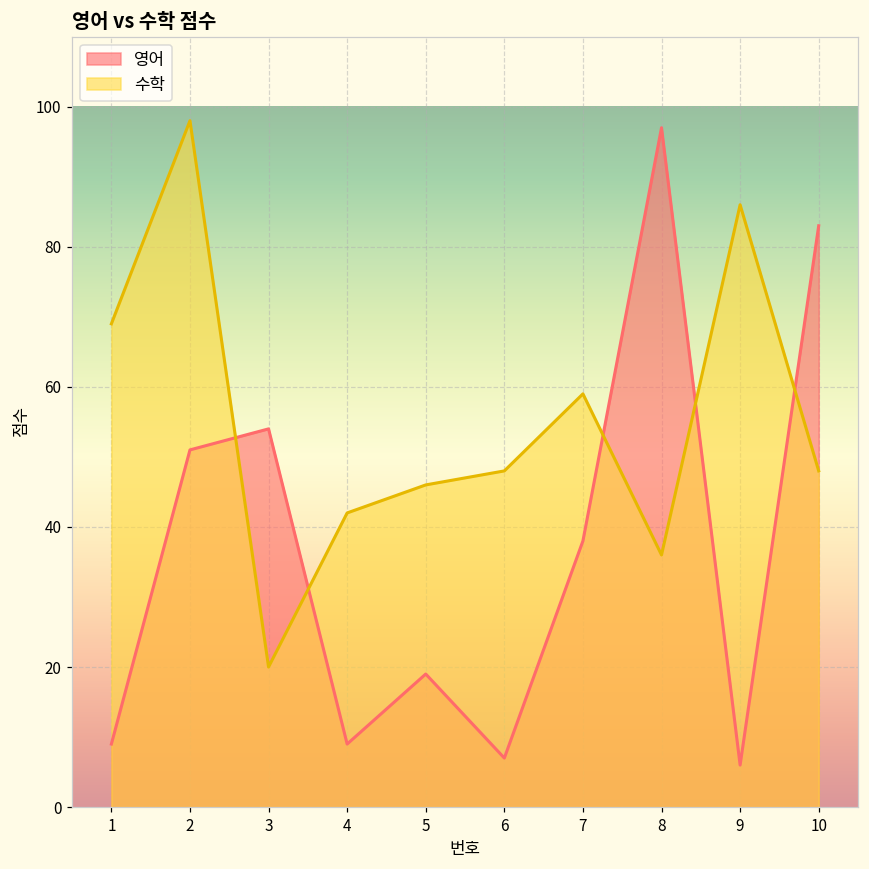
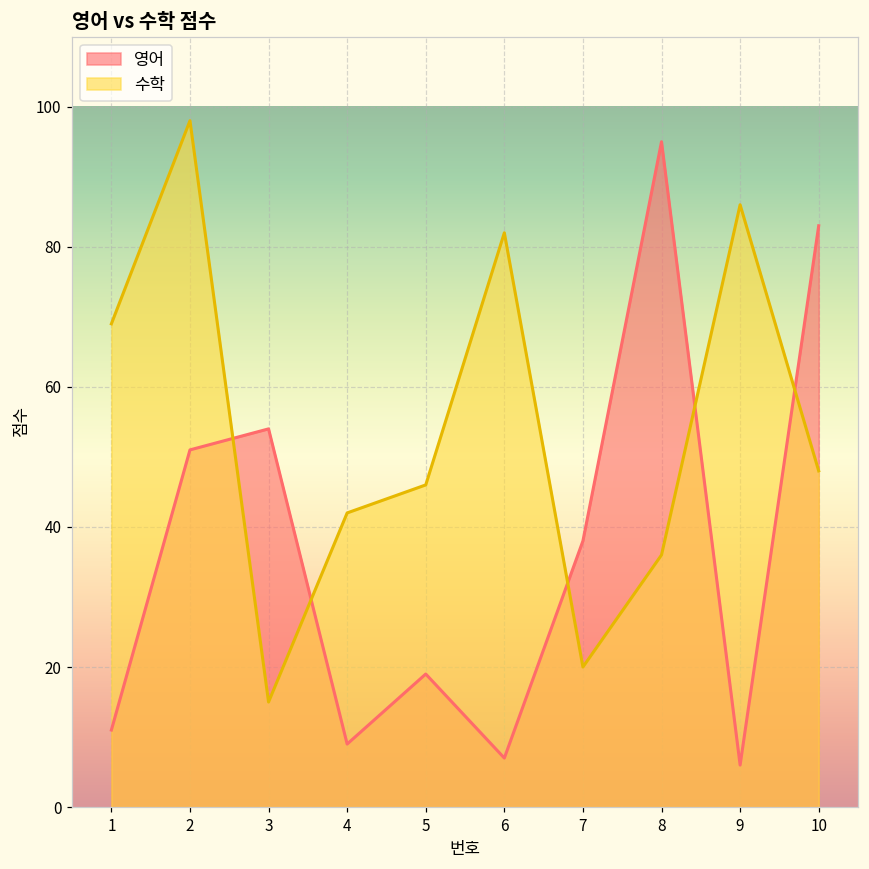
  {
    "영어": {
-     "1": 9,
+     "1": 11,
      "2": 51,
      "3": 54,
      "4": 9,
      "5": 19,
      "6": 7,
      "7": 38,
-     "8": 97,
+     "8": 95,
      "9": 6,
      "10": 83
    },
    "수학": {
      "1": 69,
      "2": 98,
-     "3": 20,
+     "3": 15,
      "4": 42,
      "5": 46,
-     "6": 48,
-     "7": 59,
+     "6": 82,
+     "7": 20,
      "8": 36,
      "9": 86,
      "10": 48
    }
  }
